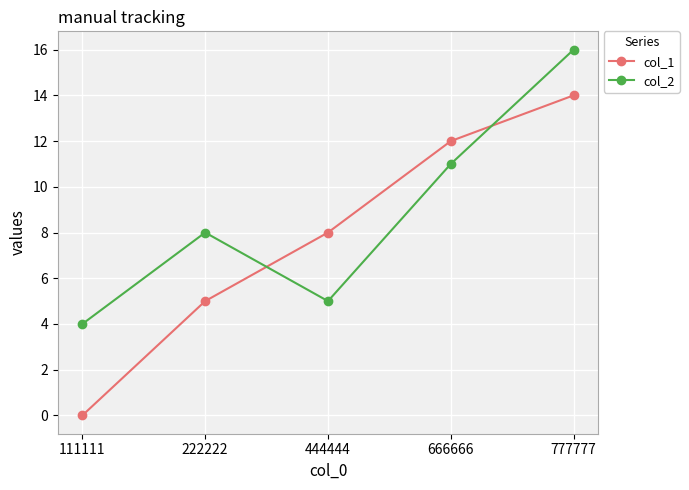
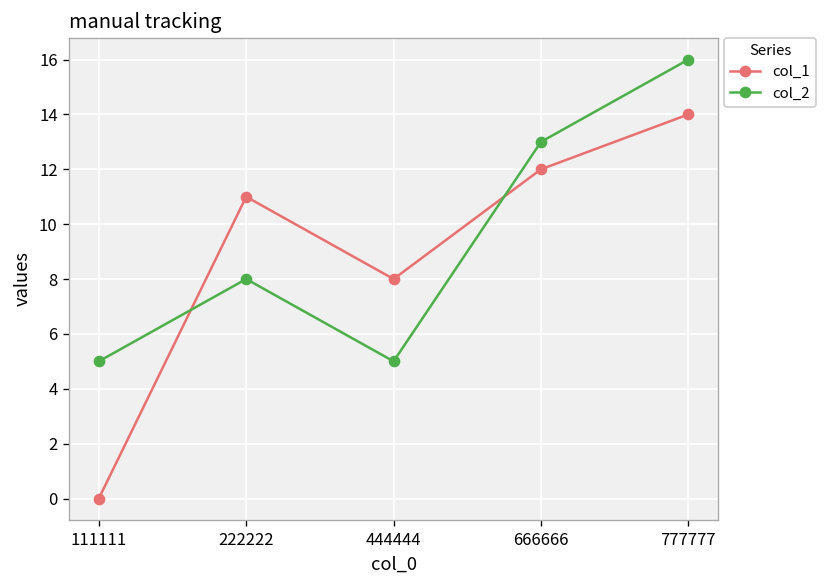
  {
    "col_1": {
      "111111": 0,
-     "222222": 5,
+     "222222": 11,
      "444444": 8,
      "666666": 12,
      "777777": 14
    },
    "col_2": {
-     "111111": 4,
+     "111111": 5,
      "222222": 8,
      "444444": 5,
-     "666666": 11,
+     "666666": 13,
      "777777": 16
    }
  }
